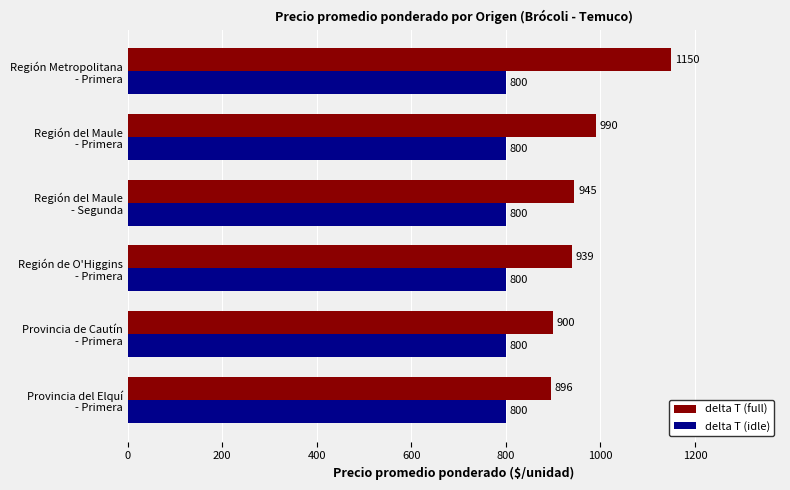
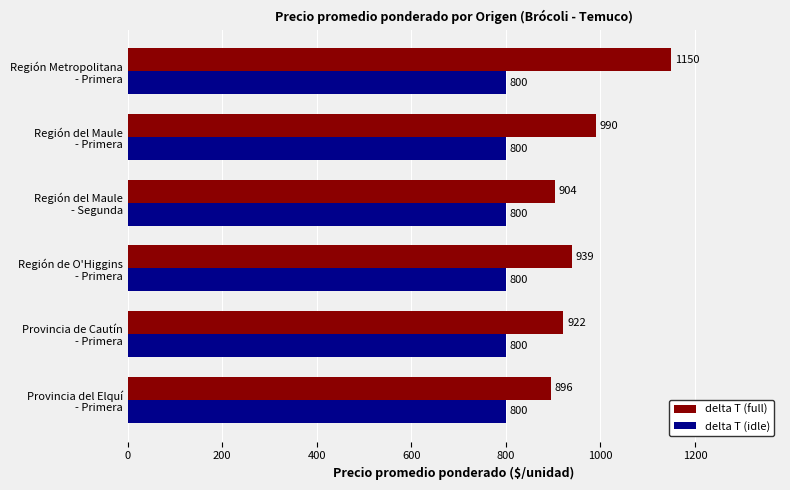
  {
    "delta T (full)": {
      "Región Metropolitana - Primera": 1150,
      "Región del Maule - Primera": 990,
-     "Región del Maule - Segunda": 945,
+     "Región del Maule - Segunda": 904,
      "Región de O'Higgins - Primera": 939,
-     "Provincia de Cautín - Primera": 900,
+     "Provincia de Cautín - Primera": 922,
      "Provincia del Elquí - Primera": 896
    },
    "delta T (idle)": {
      "Región Metropolitana - Primera": 800,
      "Región del Maule - Primera": 800,
      "Región del Maule - Segunda": 800,
      "Región de O'Higgins - Primera": 800,
      "Provincia de Cautín - Primera": 800,
      "Provincia del Elquí - Primera": 800
    }
  }
